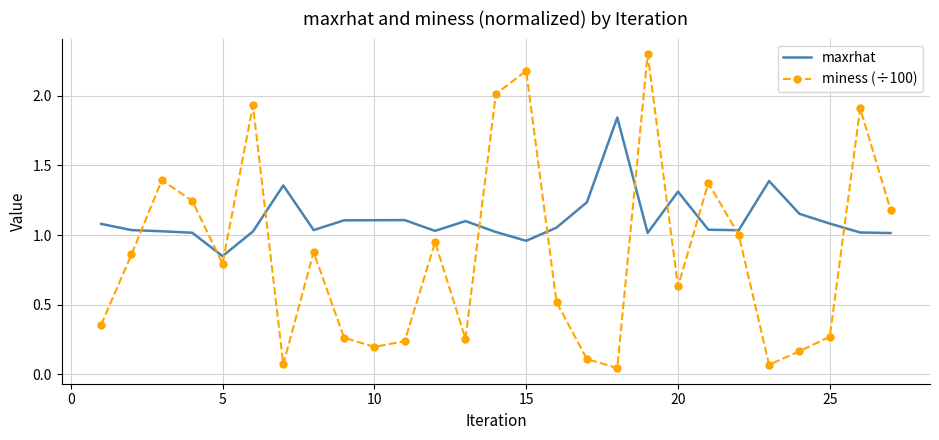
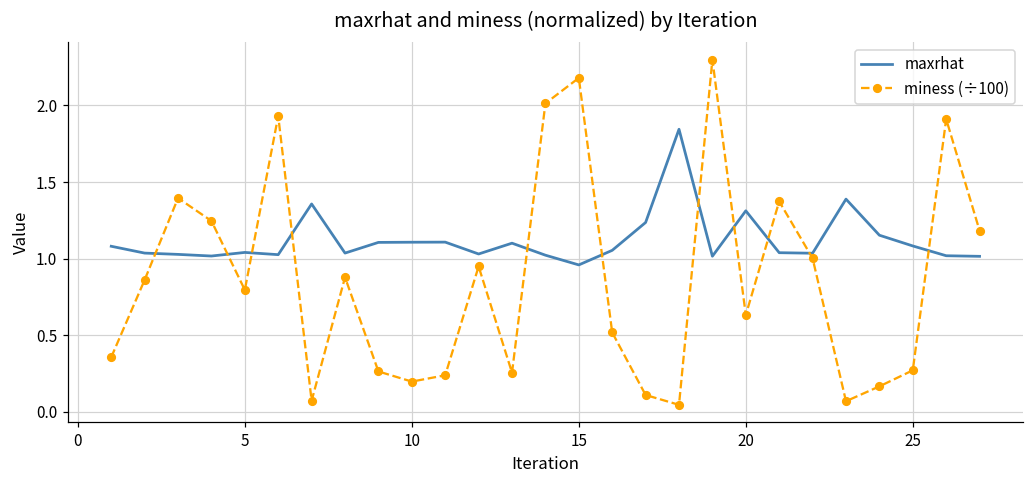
  {
    "maxrhat": {
-     "5": 0.85,
+     "5": 1.04,
      "10": 1.11,
      "15": 0.96,
      "20": 1.31,
      "25": 1.08
    },
    "miness (÷100)": {
      "5": 0.80,
      "10": 0.20,
      "15": 2.18,
      "20": 0.63,
      "25": 0.27
    }
  }
